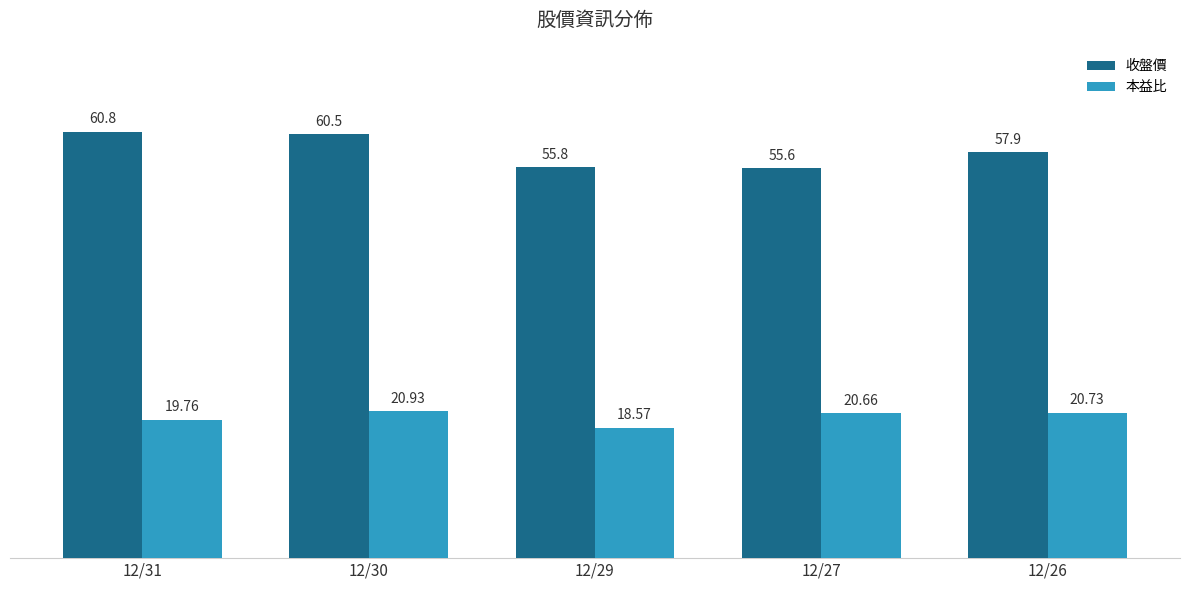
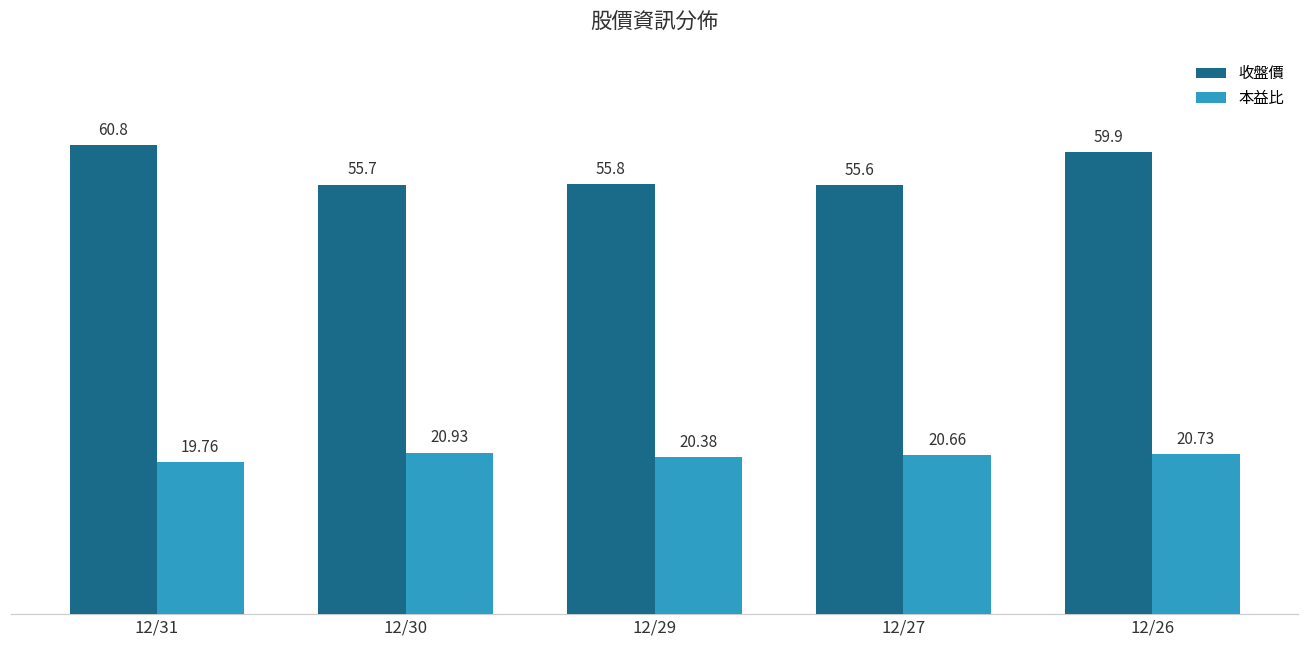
  {
    "收盤價": {
      "12/31": 60.8,
-     "12/30": 60.5,
+     "12/30": 55.7,
      "12/29": 55.8,
      "12/27": 55.6,
-     "12/26": 57.9
+     "12/26": 59.9
    },
    "本益比": {
      "12/31": 19.76,
      "12/30": 20.93,
-     "12/29": 18.57,
+     "12/29": 20.38,
      "12/27": 20.66,
      "12/26": 20.73
    }
  }
